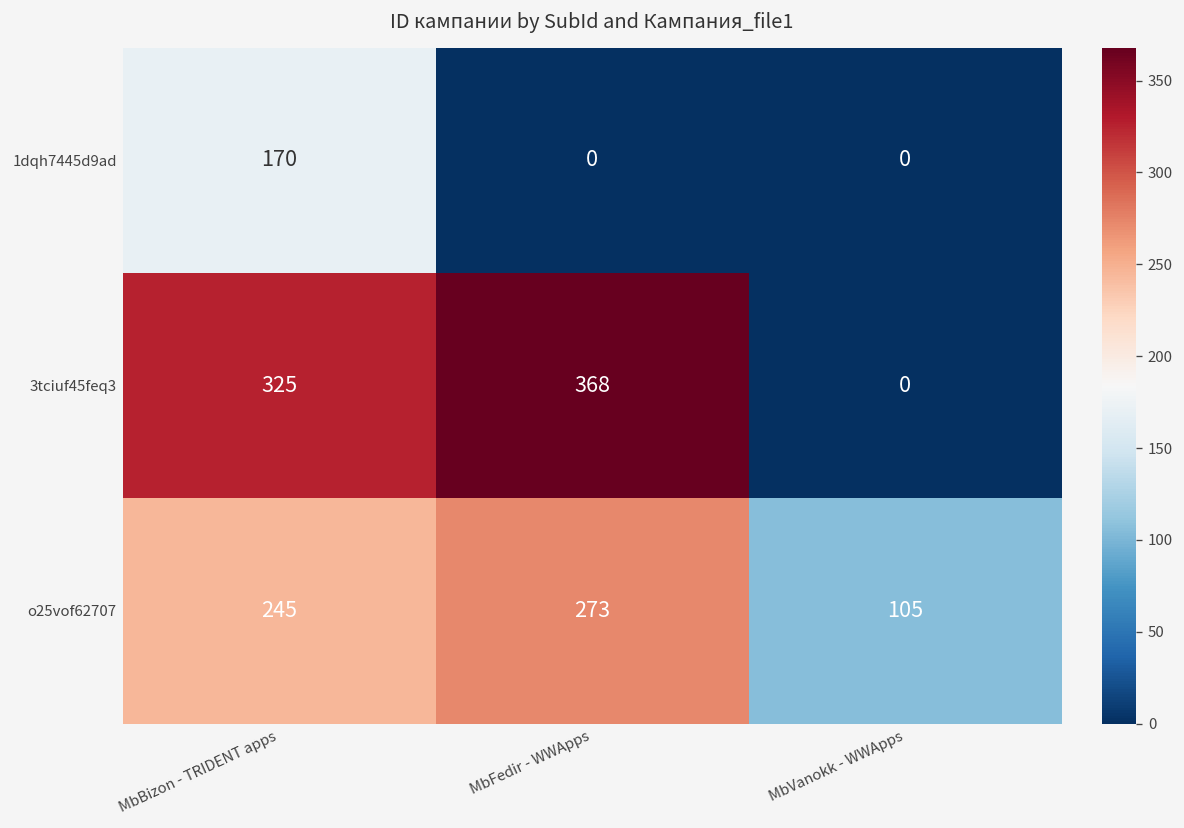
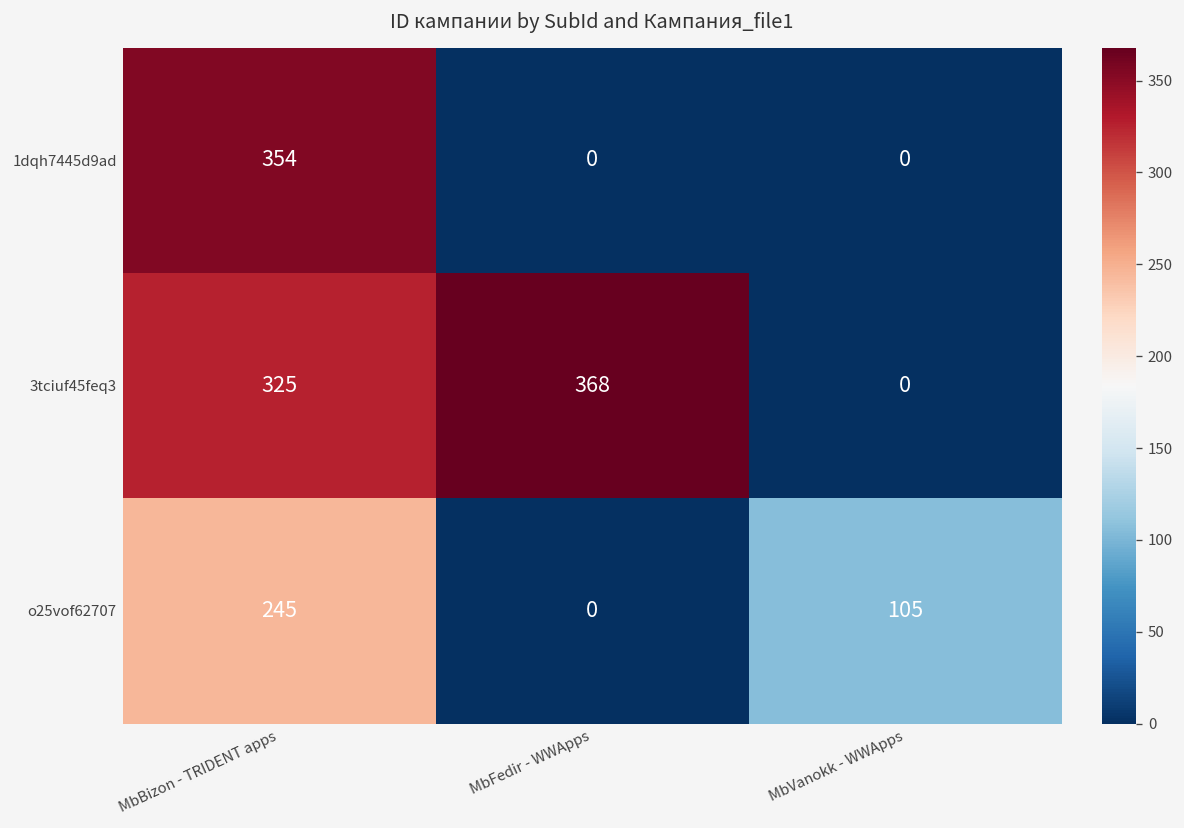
  {
    "1dqh7445d9ad": {
-     "MbBizon - TRIDENT apps": 170,
+     "MbBizon - TRIDENT apps": 354,
      "MbFedir - WWApps": 0,
      "MbVanokk - WWApps": 0
    },
    "3tciuf45feq3": {
      "MbBizon - TRIDENT apps": 325,
      "MbFedir - WWApps": 368,
      "MbVanokk - WWApps": 0
    },
    "o25vof62707": {
      "MbBizon - TRIDENT apps": 245,
-     "MbFedir - WWApps": 273,
+     "MbFedir - WWApps": 0,
      "MbVanokk - WWApps": 105
    }
  }
